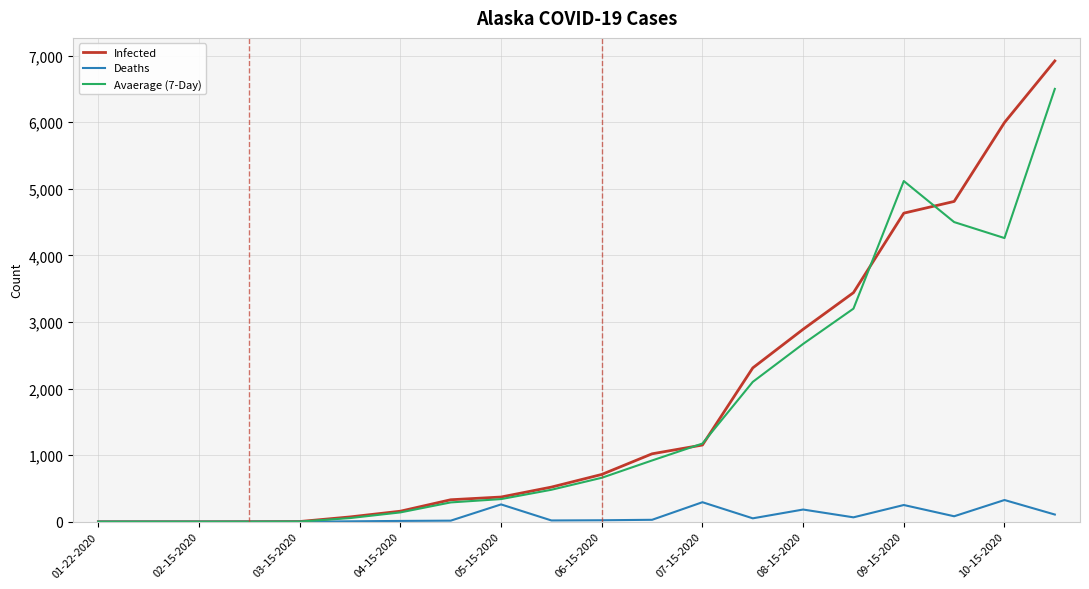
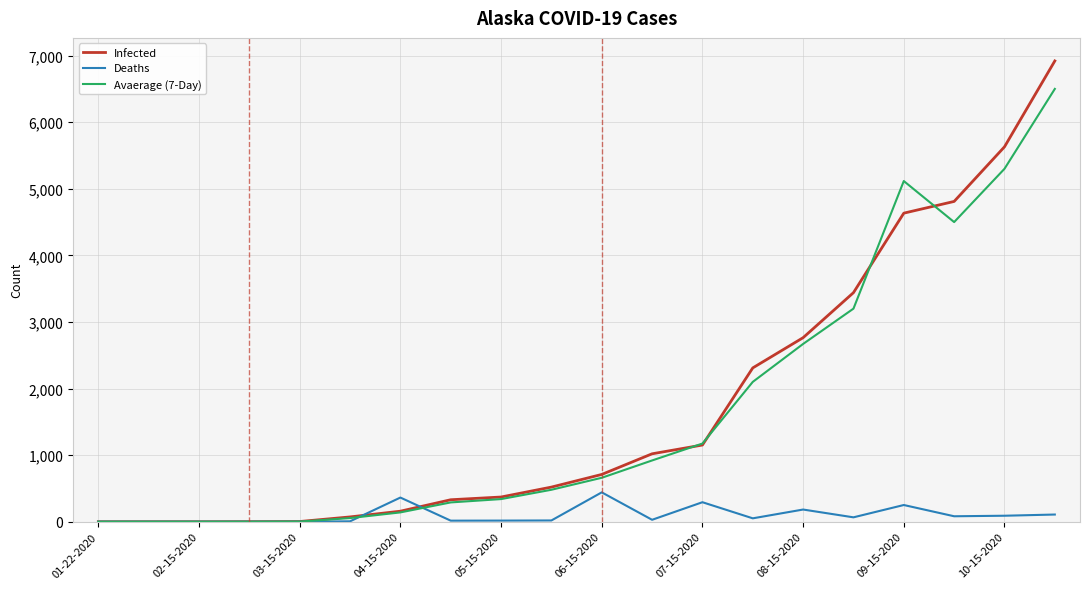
  {
    "Infected": {
      "06-15-2020": "700",
-     "08-15-2020": "2,900",
+     "08-15-2020": "2,800",
      "09-15-2020": "4,600",
-     "10-15-2020": "6,000"
+     "10-15-2020": "5,600"
    },
    "Deaths": {
-     "04-15-2020": "0",
-     "05-15-2020": "300",
-     "06-15-2020": "0",
+     "04-15-2020": "400",
+     "05-15-2020": "0",
+     "06-15-2020": "400",
      "07-15-2020": "300",
      "08-15-2020": "200",
      "09-15-2020": "300",
-     "10-15-2020": "300"
+     "10-15-2020": "100"
    },
    "Avaerage (7-Day)": {
      "06-15-2020": "700",
      "08-15-2020": "2,700",
      "09-15-2020": "5,100",
-     "10-15-2020": "4,300"
+     "10-15-2020": "5,300"
    }
  }
